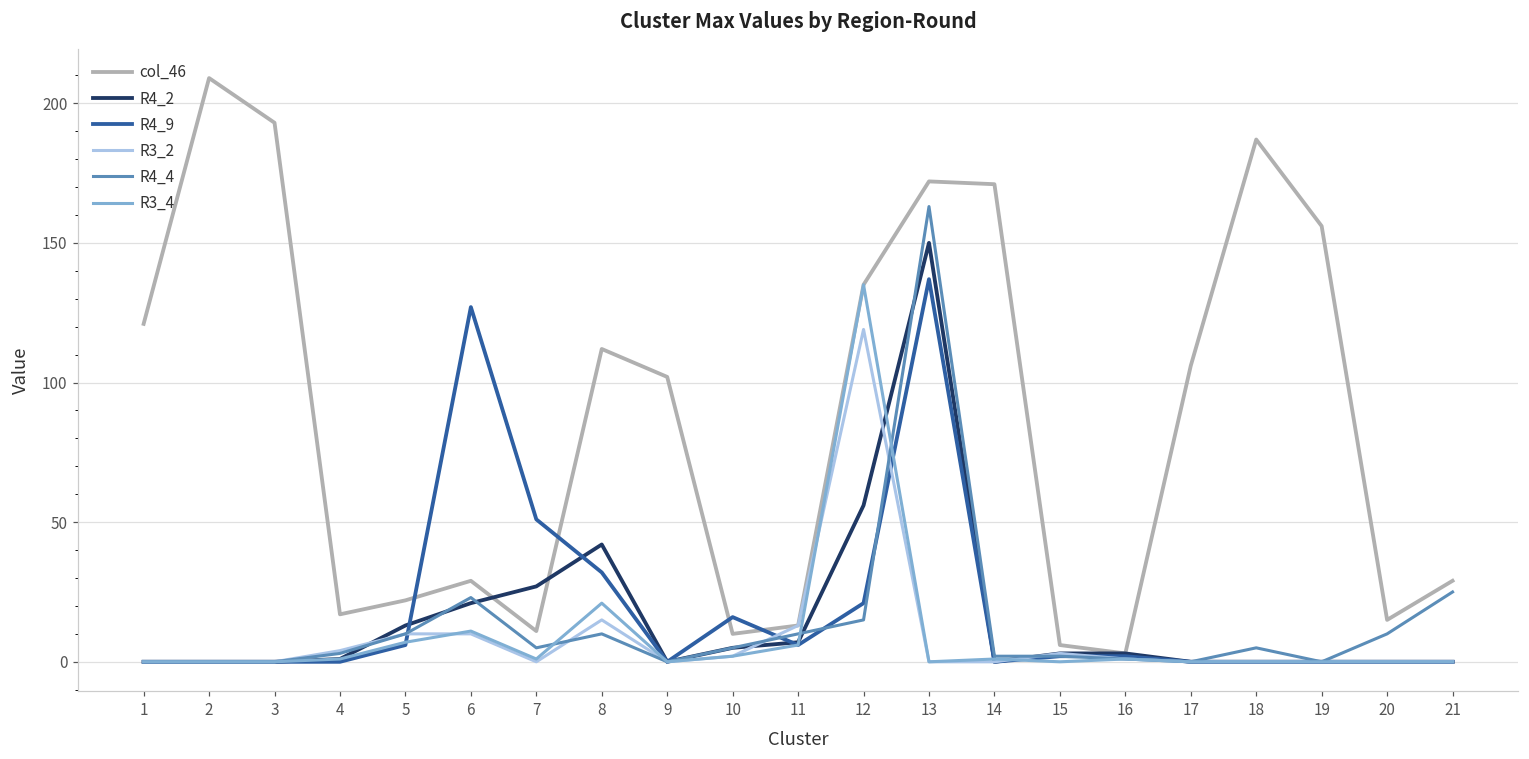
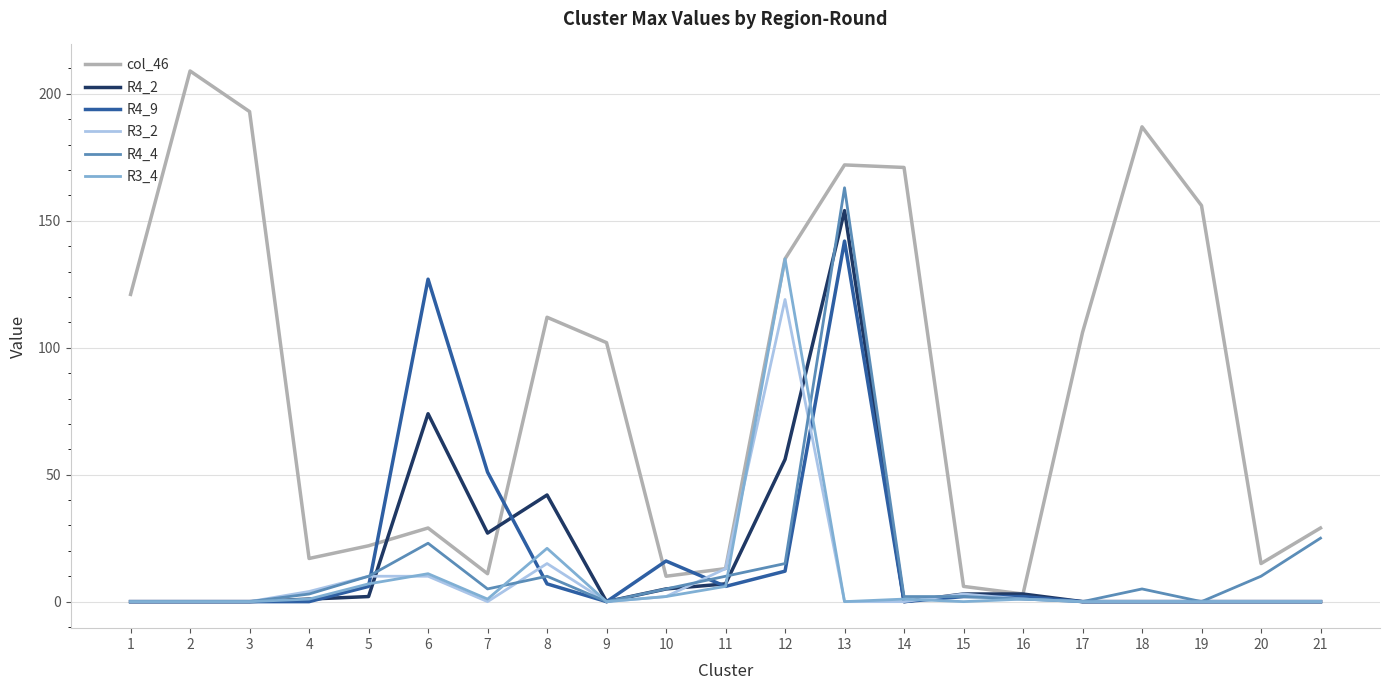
  {
    "R4_2": {
-     "5": 13,
-     "6": 21,
+     "5": 2,
+     "6": 74,
      "7": 27,
      "8": 42,
      "12": 56,
-     "13": 150
+     "13": 154
    },
    "R4_9": {
      "6": 127,
      "7": 51,
-     "8": 32,
+     "8": 7,
      "10": 16,
-     "12": 21,
-     "13": 137
+     "12": 12,
+     "13": 142
    }
  }
